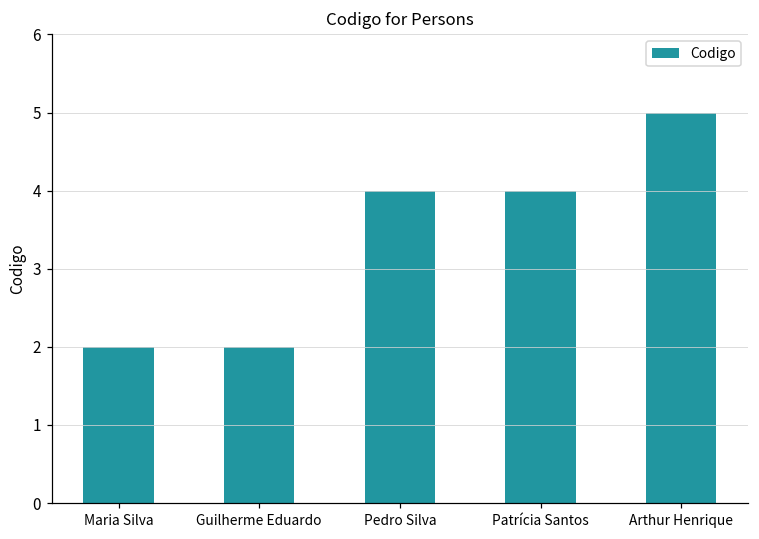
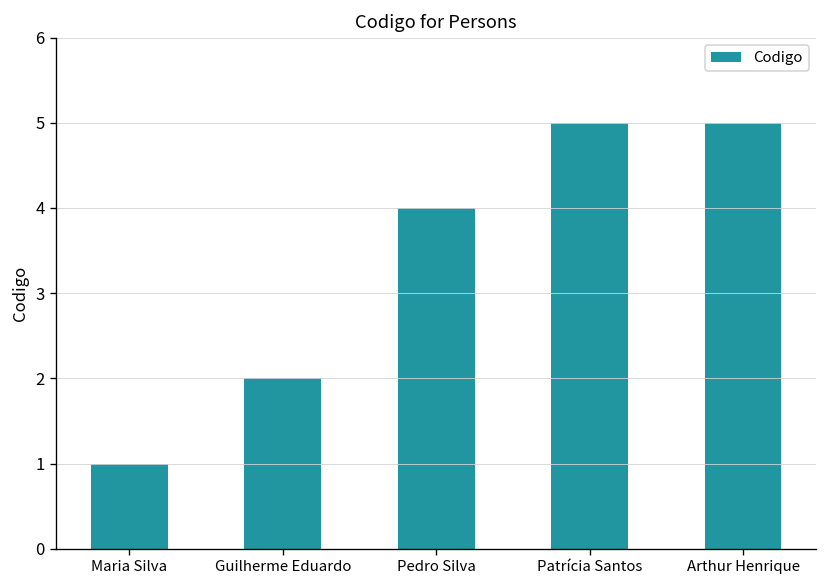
  {
-   "Maria Silva": 2,
+   "Maria Silva": 1,
    "Guilherme Eduardo": 2,
    "Pedro Silva": 4,
-   "Patrícia Santos": 4,
+   "Patrícia Santos": 5,
    "Arthur Henrique": 5
  }
